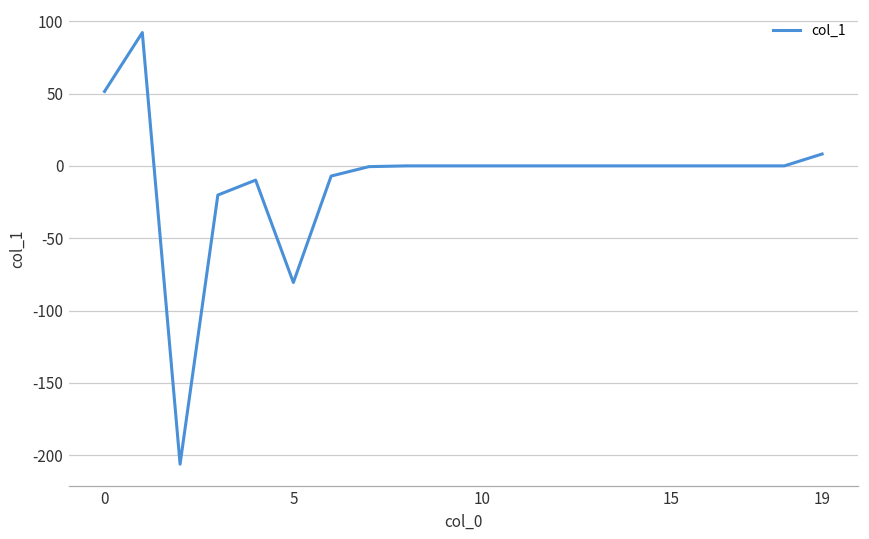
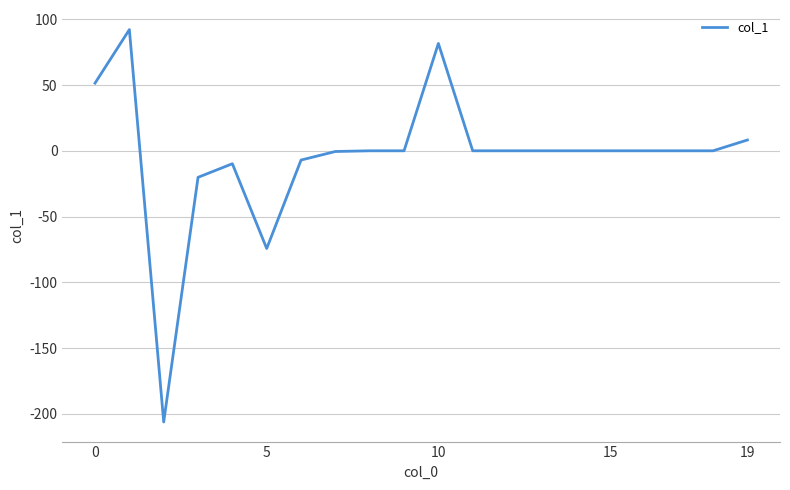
  {
    "0": 51,
-   "5": -81,
-   "10": 0,
+   "5": -74,
+   "10": 82,
    "15": 0,
    "19": 8
  }
